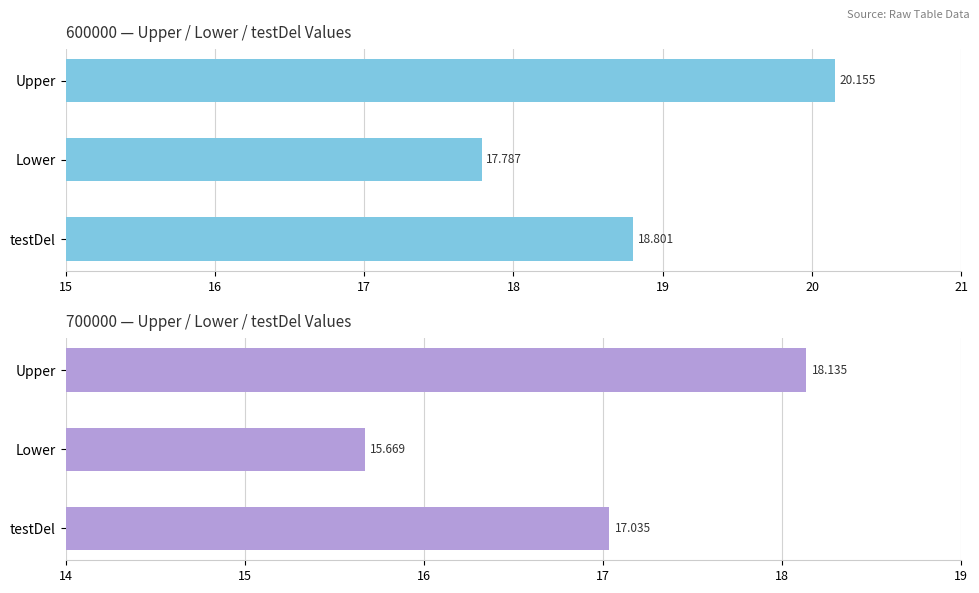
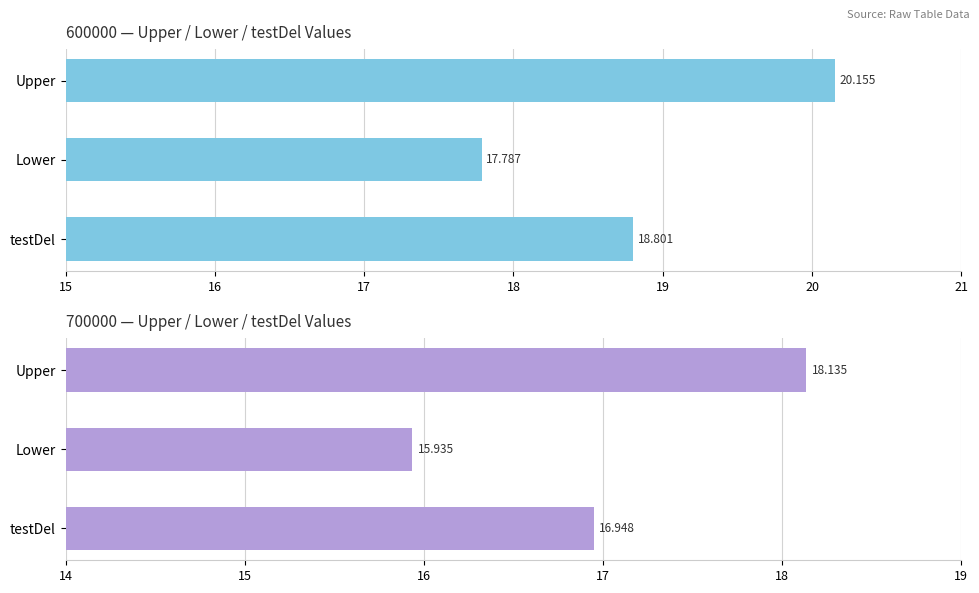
  {
    "600000 — Upper / Lower / testDel Values": {
      "Upper": 20.155,
      "Lower": 17.787,
      "testDel": 18.801
    },
    "700000 — Upper / Lower / testDel Values": {
      "Upper": 18.135,
-     "Lower": 15.669,
-     "testDel": 17.035
+     "Lower": 15.935,
+     "testDel": 16.948
    }
  }
